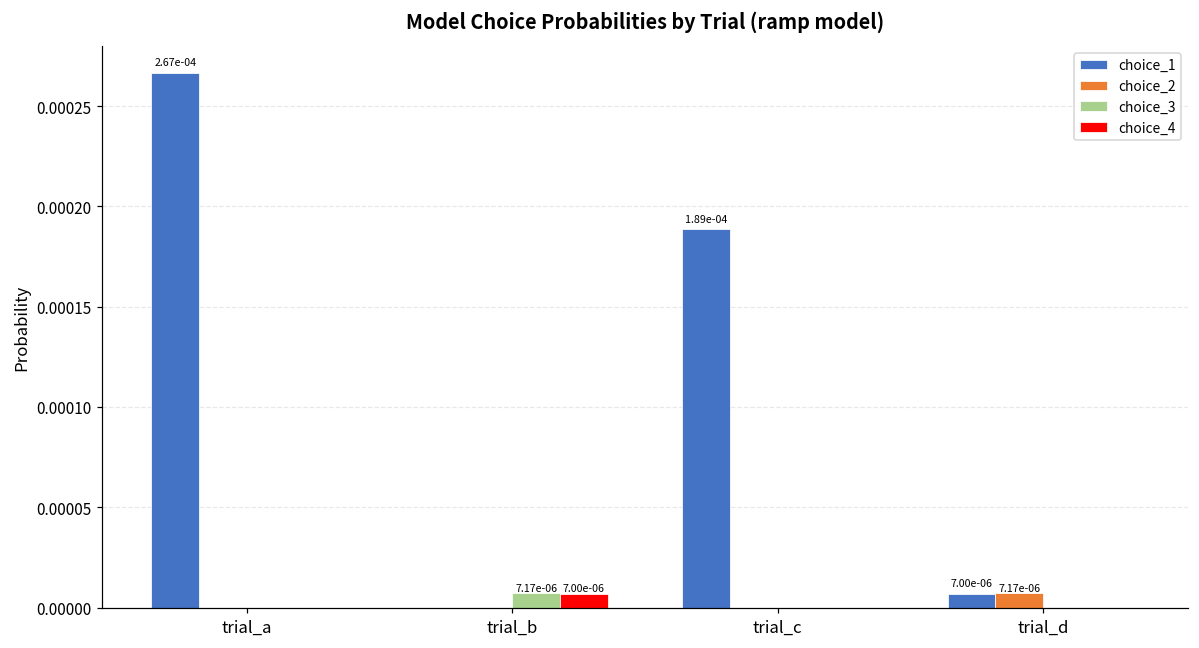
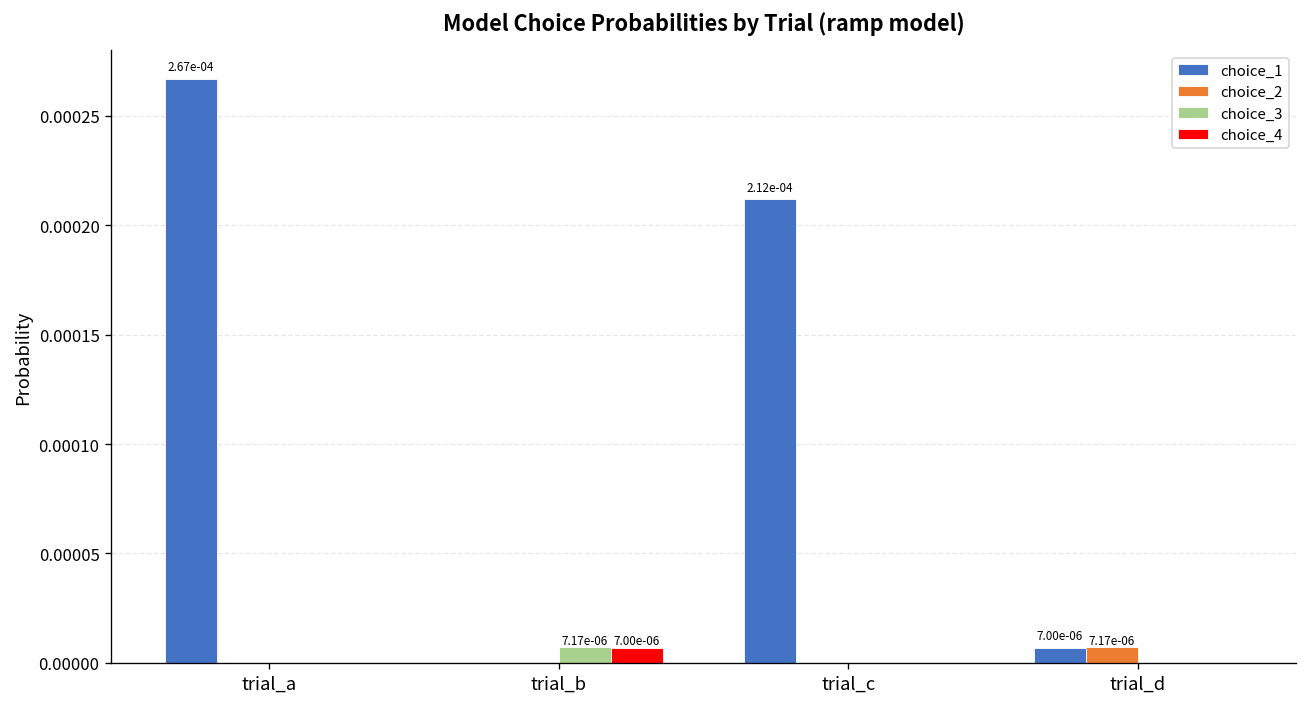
  {
    "choice_1": {
      "trial_a": "2.67e-04",
-     "trial_c": "1.89e-04",
+     "trial_c": "2.12e-04",
      "trial_d": "7.00e-06"
    },
    "choice_2": {
      "trial_d": "7.17e-06"
    },
    "choice_3": {
      "trial_b": "7.17e-06"
    },
    "choice_4": {
      "trial_b": "7.00e-06"
    }
  }
